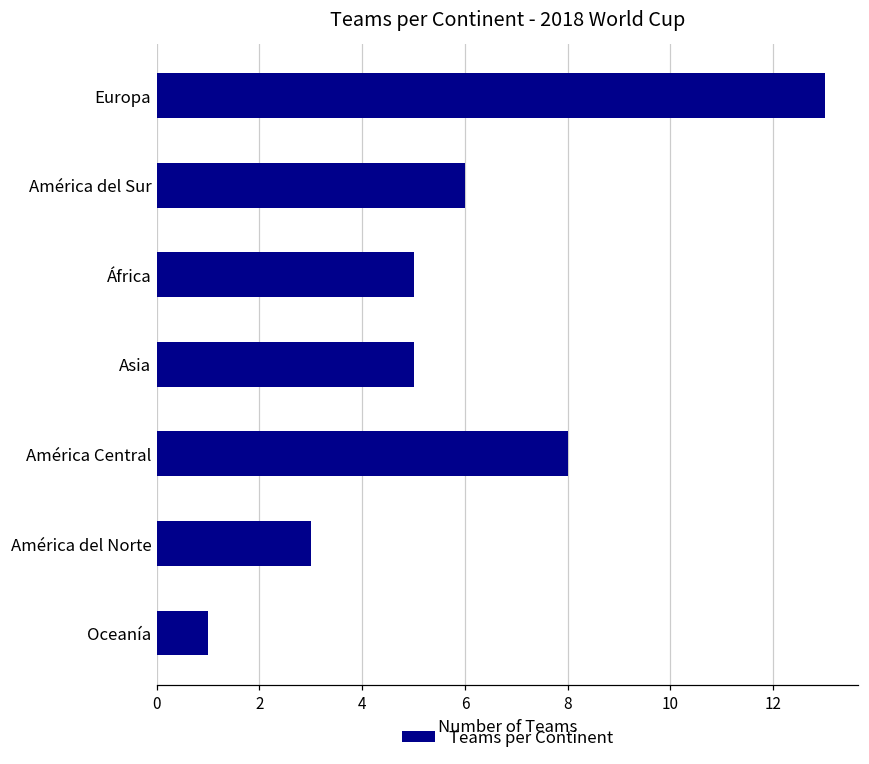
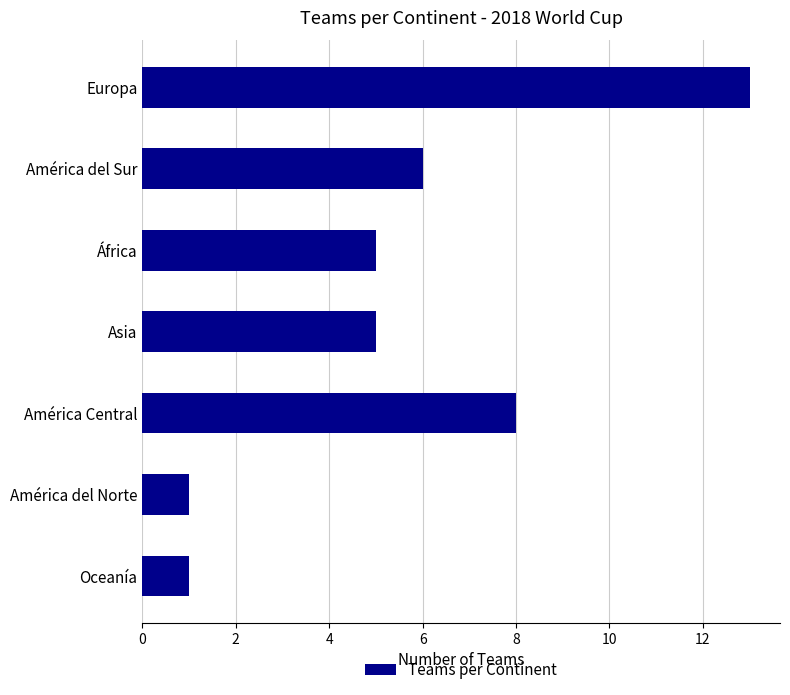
  {
    "Europa": 13,
    "América del Sur": 6,
    "África": 5,
    "Asia": 5,
    "América Central": 8,
-   "América del Norte": 3,
+   "América del Norte": 1,
    "Oceanía": 1
  }
